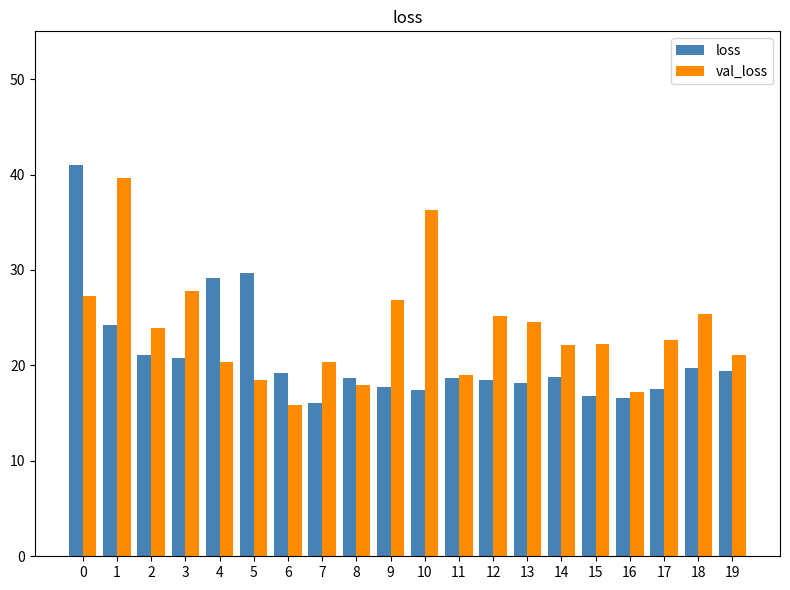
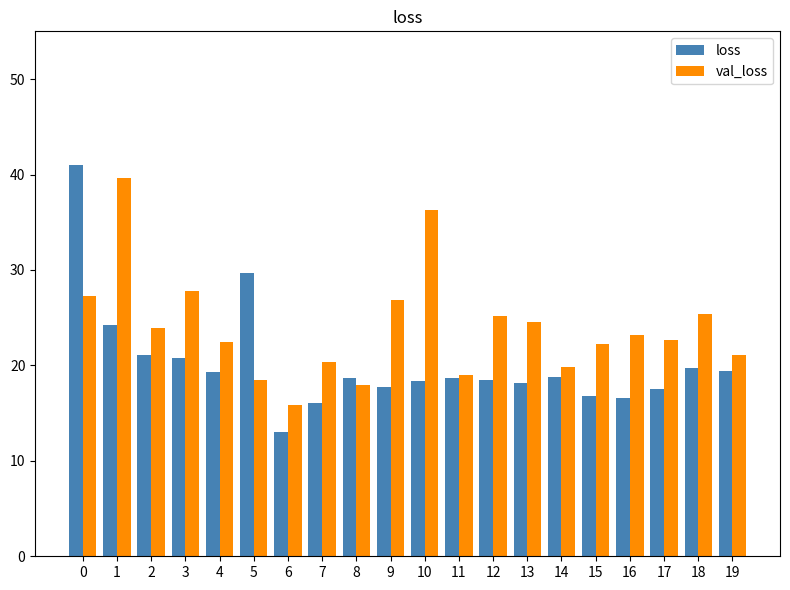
  {
    "loss": {
      "0": 41,
      "1": 24,
      "2": 21,
      "3": 21,
-     "4": 29,
+     "4": 19,
      "5": 30,
-     "6": 19,
+     "6": 13,
      "7": 16,
      "8": 19,
      "9": 18,
-     "10": 17,
+     "10": 18,
      "11": 19,
      "12": 18,
      "13": 18,
      "14": 19,
      "15": 17,
      "16": 17,
      "17": 18,
      "18": 20,
      "19": 19
    },
    "val_loss": {
      "0": 27,
      "1": 40,
      "2": 24,
      "3": 28,
-     "4": 20,
+     "4": 23,
      "5": 18,
      "6": 16,
      "7": 20,
      "8": 18,
      "9": 27,
      "10": 36,
      "11": 19,
      "12": 25,
      "13": 25,
-     "14": 22,
+     "14": 20,
      "15": 22,
-     "16": 17,
+     "16": 23,
      "17": 23,
      "18": 25,
      "19": 21
    }
  }
